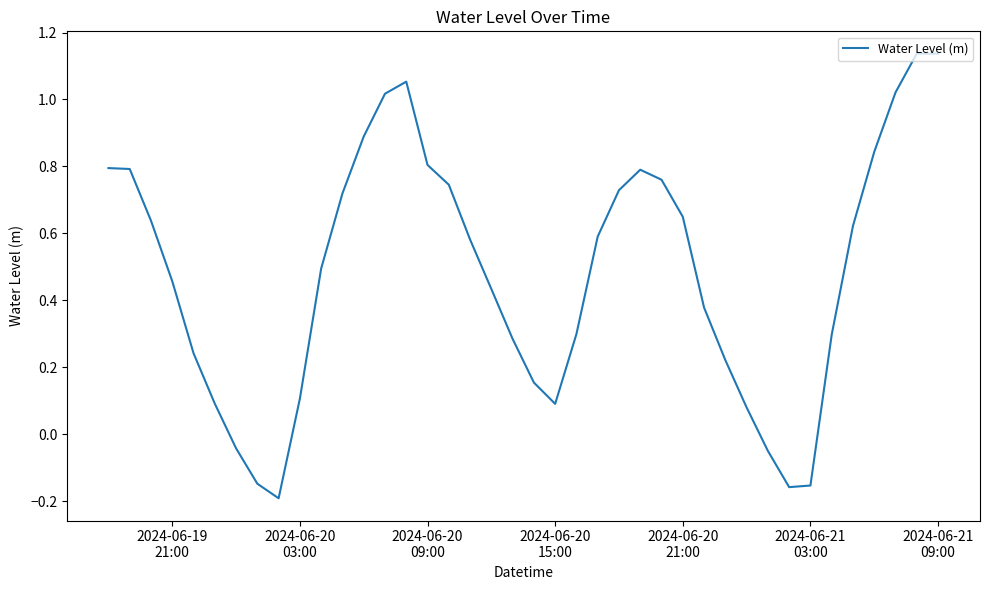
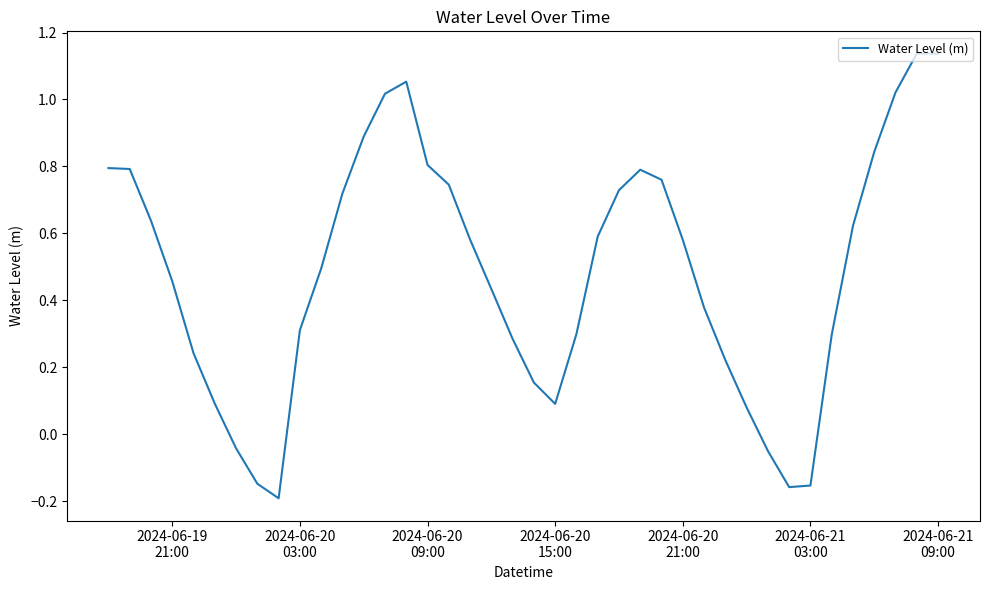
  {
    "2024-06-19 21:00": 0.46,
-   "2024-06-20 03:00": 0.11,
+   "2024-06-20 03:00": 0.31,
    "2024-06-20 09:00": 0.80,
    "2024-06-20 15:00": 0.09,
-   "2024-06-20 21:00": 0.65,
+   "2024-06-20 21:00": 0.58,
    "2024-06-21 03:00": -0.15
  }
